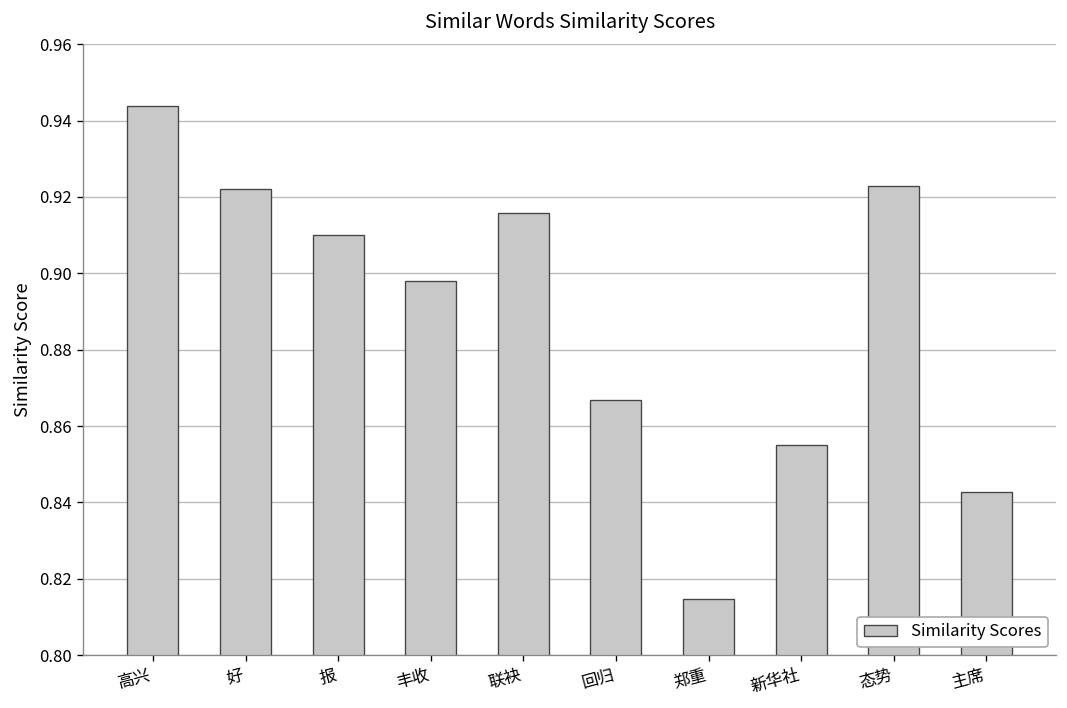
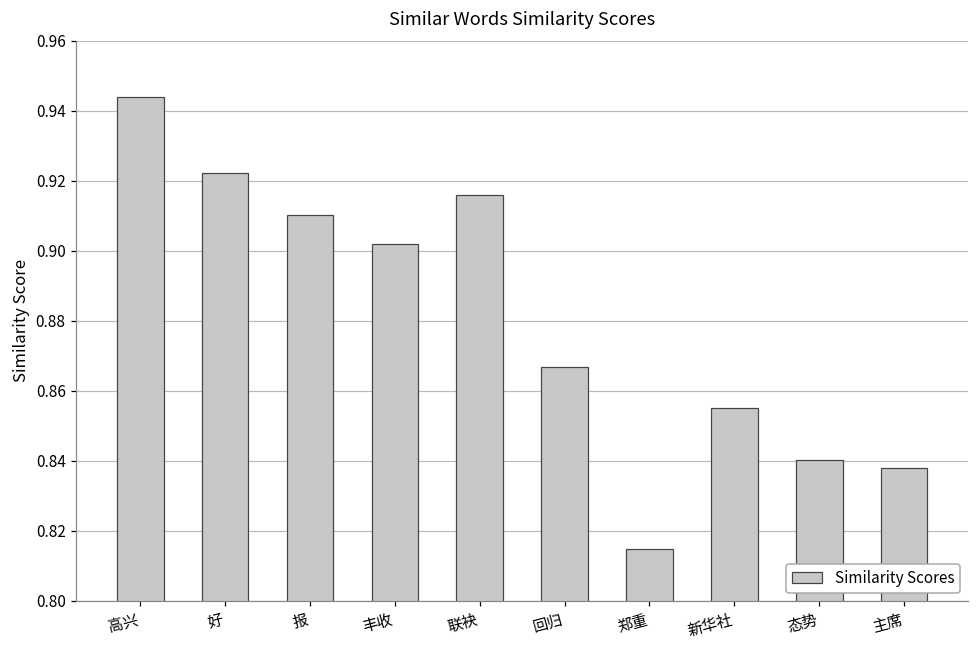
  {
    "高兴": 0.944,
    "好": 0.922,
    "报": 0.910,
-   "丰收": 0.898,
+   "丰收": 0.902,
    "联袂": 0.916,
    "回归": 0.867,
    "郑重": 0.815,
    "新华社": 0.855,
-   "态势": 0.923,
-   "主席": 0.843
+   "态势": 0.840,
+   "主席": 0.838
  }
